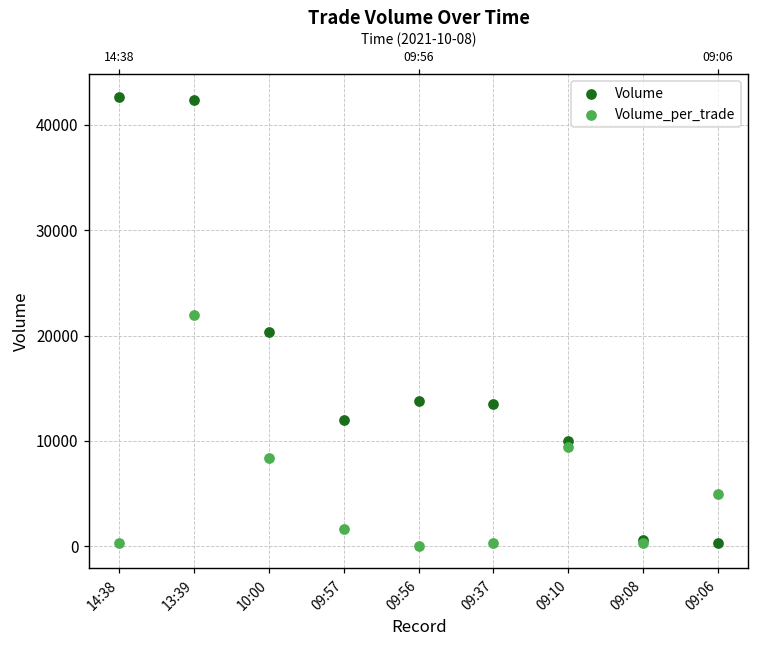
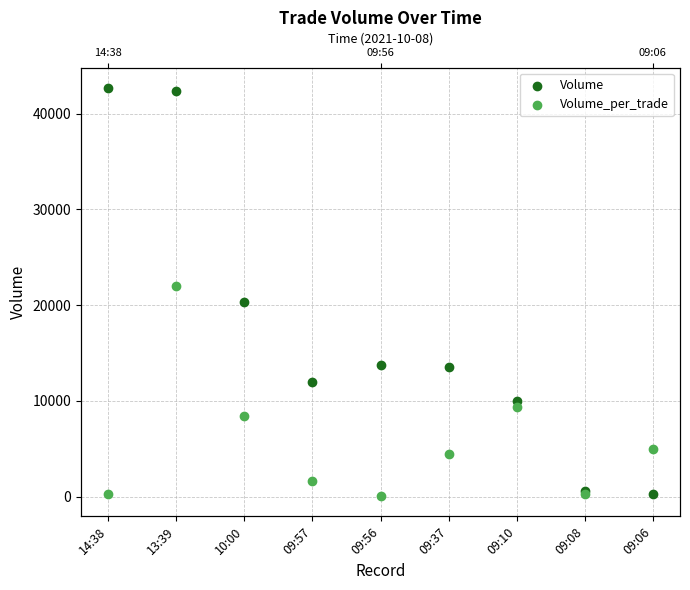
  {
    "Volume_per_trade": {
-     "09:37": 0
+     "09:37": 4000
    }
  }
